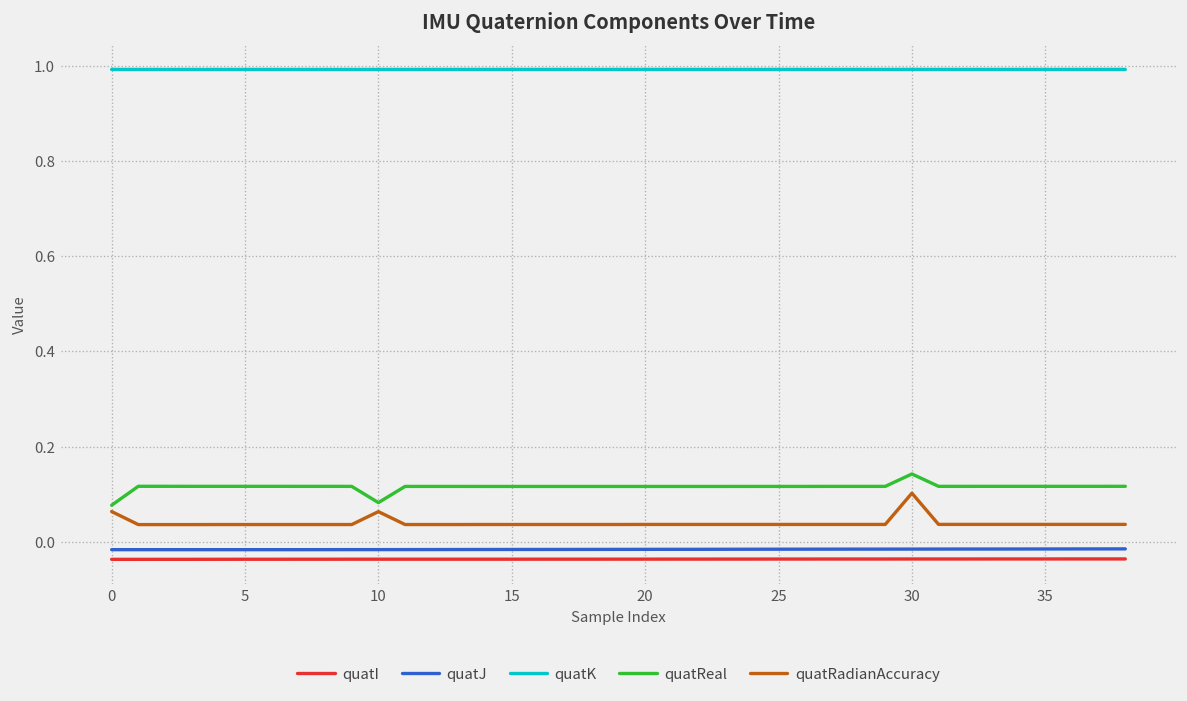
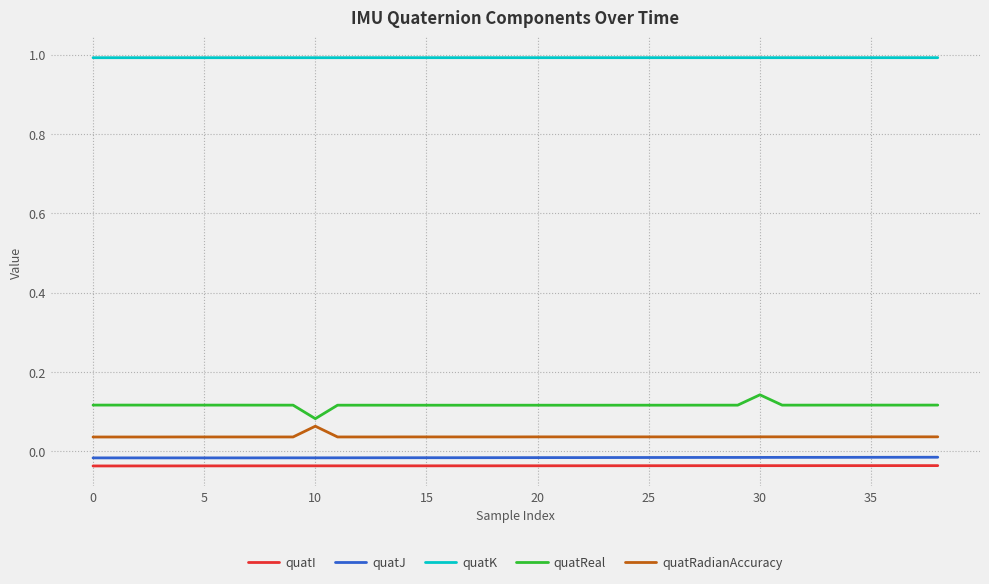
  {
    "quatI": {
      "0": -0.04,
      "5": -0.04,
      "10": -0.04,
      "15": -0.04,
      "20": -0.04,
      "25": -0.04,
      "30": -0.04,
      "35": -0.04
    },
    "quatJ": {
      "0": -0.02,
      "5": -0.02,
      "10": -0.02,
      "15": -0.02,
      "20": -0.02,
      "25": -0.02,
      "30": -0.02,
      "35": -0.02
    },
    "quatK": {
      "0": 0.99,
      "5": 0.99,
      "10": 0.99,
      "15": 0.99,
      "20": 0.99,
      "25": 0.99,
      "30": 0.99,
      "35": 0.99
    },
    "quatReal": {
-     "0": 0.08,
+     "0": 0.12,
      "5": 0.12,
      "10": 0.08,
      "15": 0.12,
      "20": 0.12,
      "25": 0.12,
      "30": 0.14,
      "35": 0.12
    },
    "quatRadianAccuracy": {
-     "0": 0.06,
+     "0": 0.04,
      "5": 0.04,
      "10": 0.06,
      "15": 0.04,
      "20": 0.04,
      "25": 0.04,
-     "30": 0.10,
+     "30": 0.04,
      "35": 0.04
    }
  }
